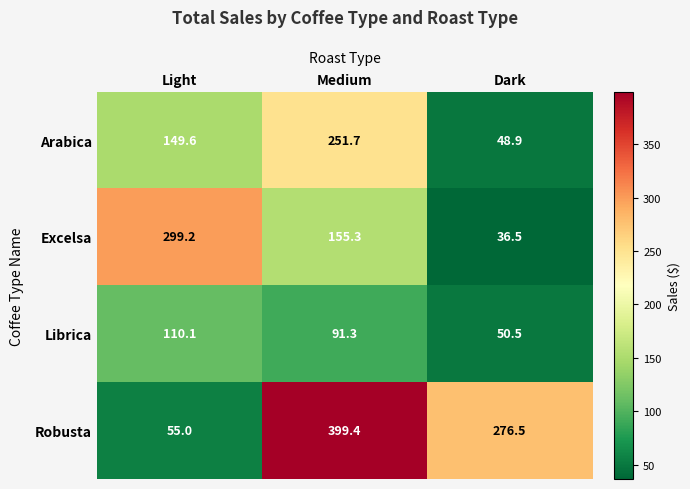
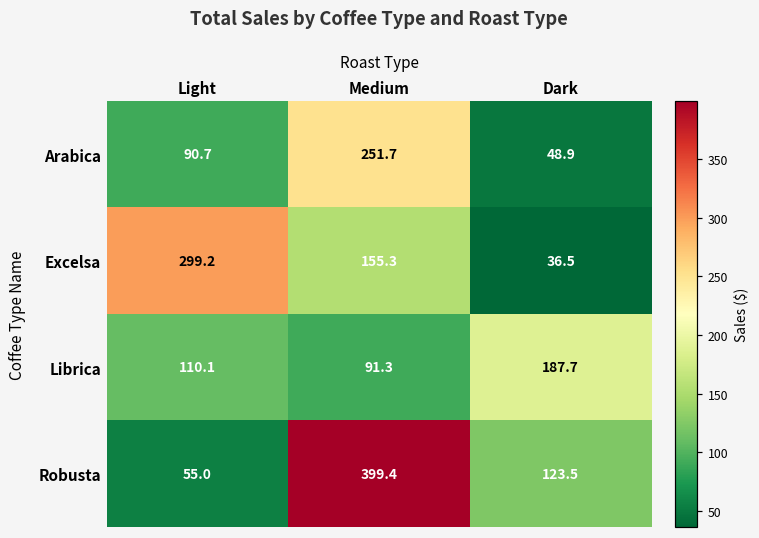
  {
    "Arabica": {
-     "Light": 149.6,
+     "Light": 90.7,
      "Medium": 251.7,
      "Dark": 48.9
    },
    "Excelsa": {
      "Light": 299.2,
      "Medium": 155.3,
      "Dark": 36.5
    },
    "Librica": {
      "Light": 110.1,
      "Medium": 91.3,
-     "Dark": 50.5
+     "Dark": 187.7
    },
    "Robusta": {
      "Light": 55.0,
      "Medium": 399.4,
-     "Dark": 276.5
+     "Dark": 123.5
    }
  }
